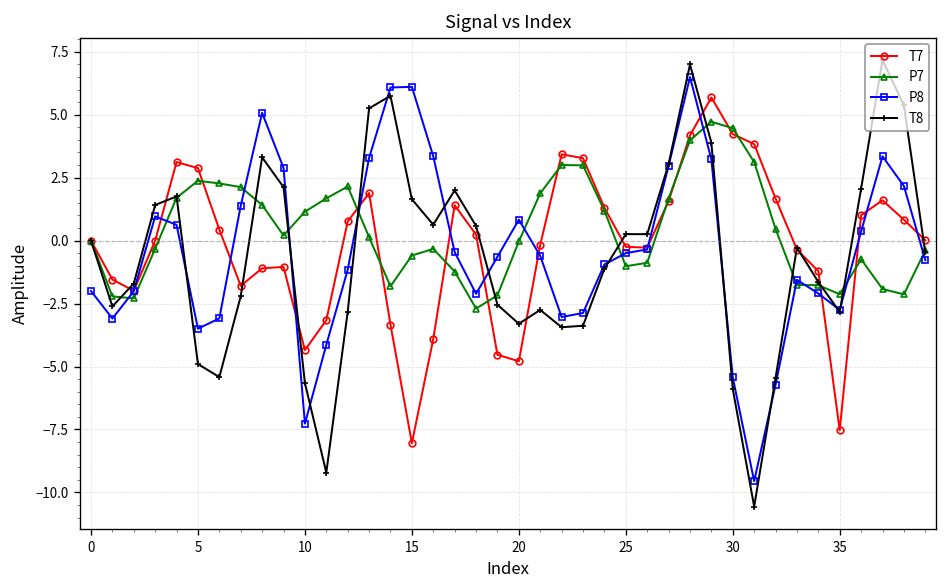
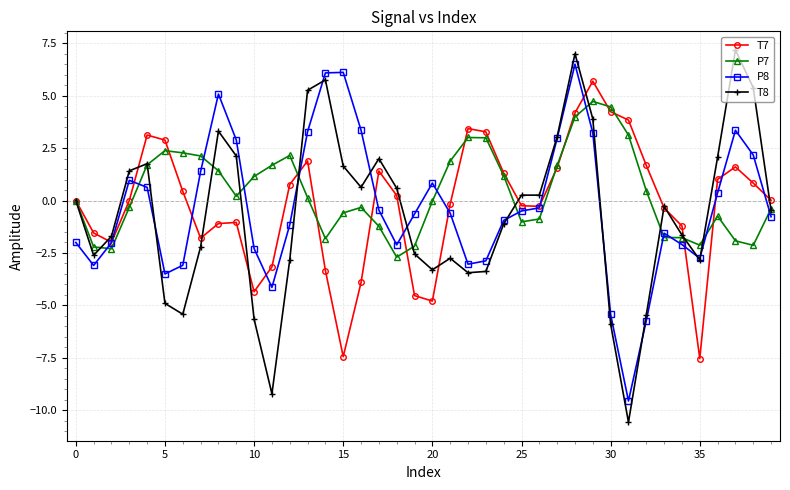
  {
    "T7": {
      "5": 2.9,
      "10": -4.3,
-     "15": -8.0,
+     "15": -7.4,
      "20": -4.8,
      "25": -0.2,
      "30": 4.2,
      "35": -7.5
    },
    "P7": {
      "5": 2.4,
      "10": 1.1,
      "15": -0.6,
      "20": 0.0,
      "25": -1.0,
      "30": 4.5,
      "35": -2.1
    },
    "P8": {
      "0": -2.0,
      "5": -3.5,
-     "10": -7.3,
+     "10": -2.3,
      "15": 6.1,
      "20": 0.8,
      "25": -0.5,
      "30": -5.4
    },
    "T8": {
      "5": -4.9,
      "10": -5.7,
      "15": 1.6,
      "20": -3.3,
      "25": 0.3,
      "30": -5.9
    }
  }
